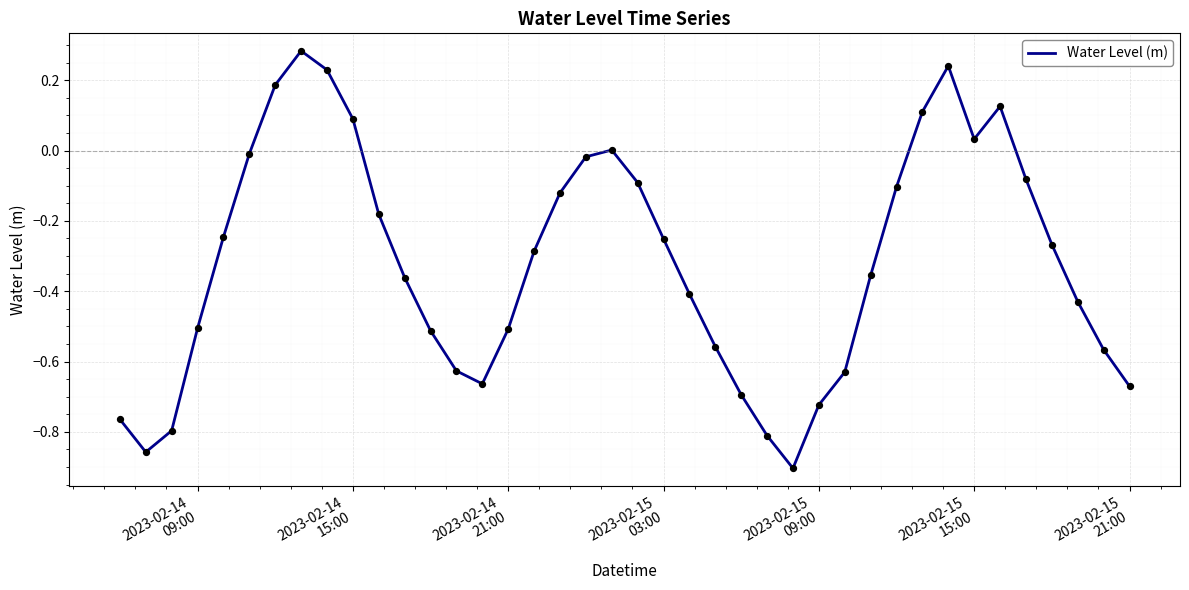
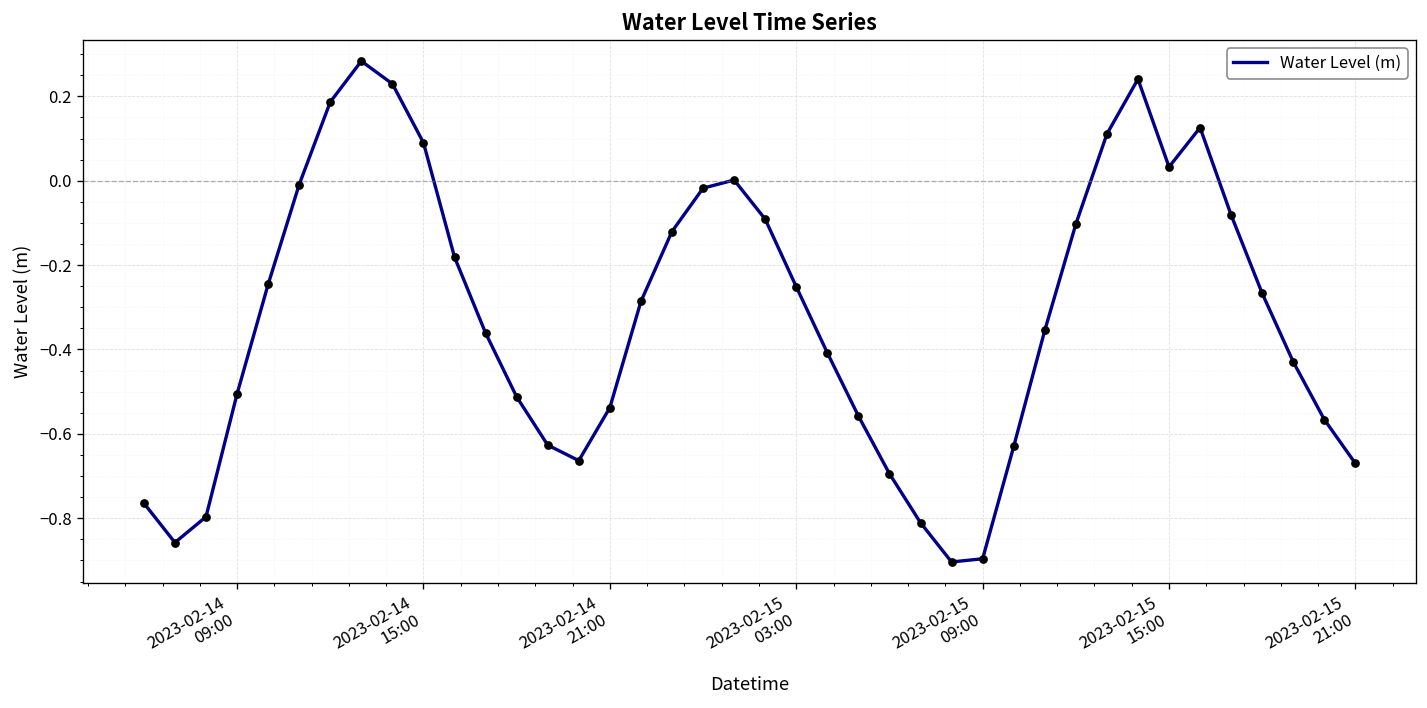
  {
    "2023-02-14 09:00": -0.51,
    "2023-02-14 15:00": 0.09,
-   "2023-02-14 21:00": -0.51,
+   "2023-02-14 21:00": -0.54,
    "2023-02-15 03:00": -0.25,
-   "2023-02-15 09:00": -0.72,
+   "2023-02-15 09:00": -0.90,
    "2023-02-15 15:00": 0.03,
    "2023-02-15 21:00": -0.67
  }
